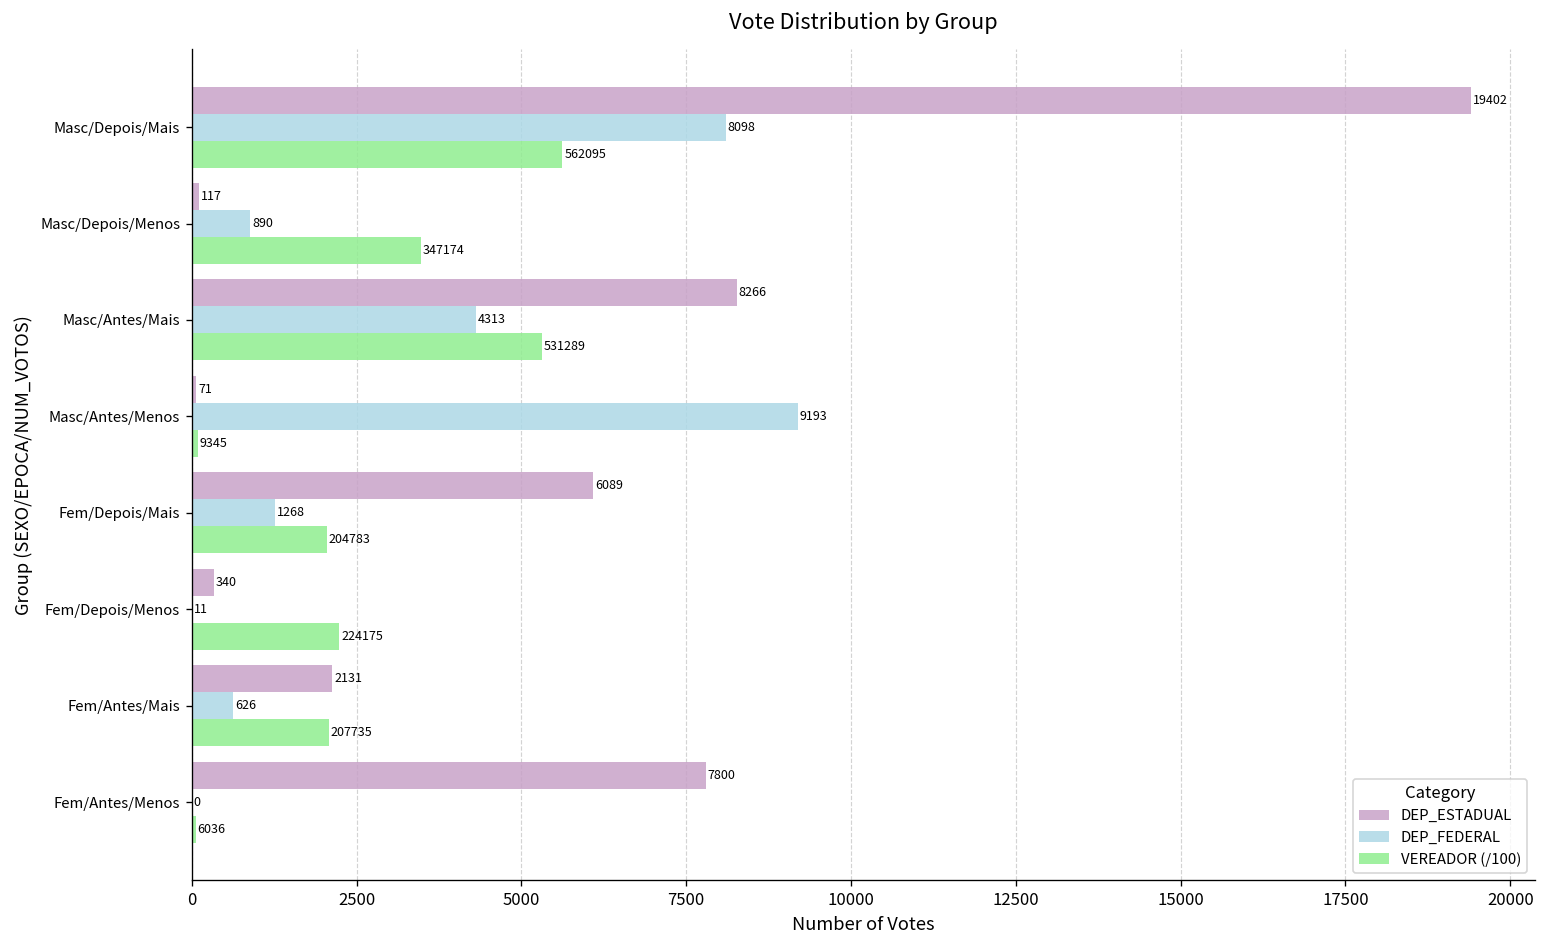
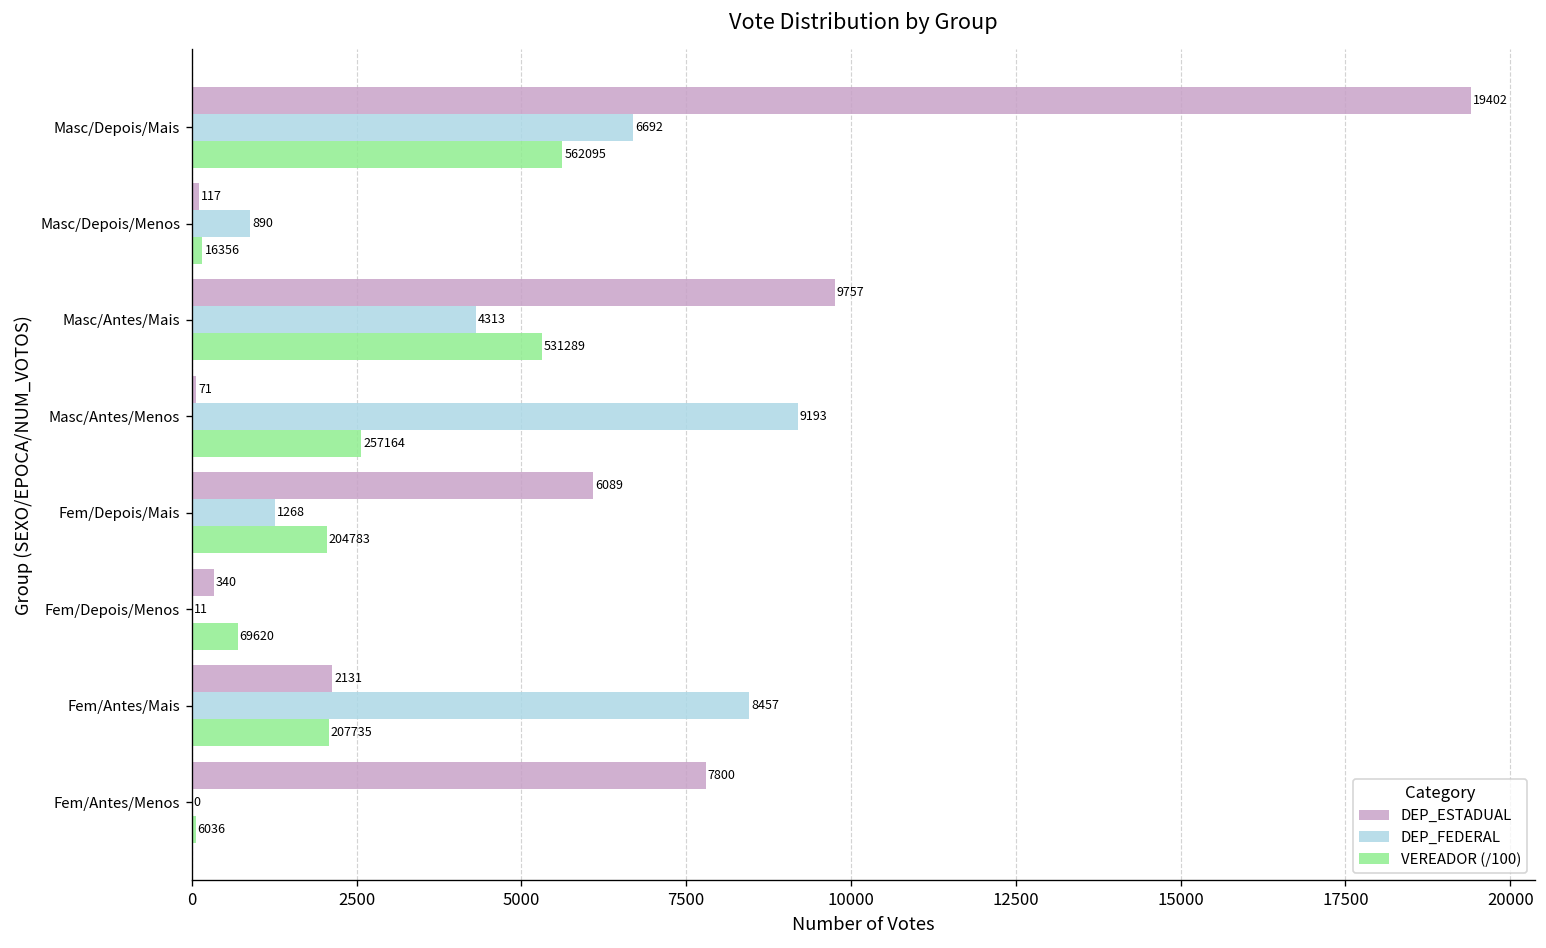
  {
    "DEP_ESTADUAL": {
      "Masc/Depois/Mais": 19402,
      "Masc/Depois/Menos": 117,
-     "Masc/Antes/Mais": 8266,
+     "Masc/Antes/Mais": 9757,
      "Masc/Antes/Menos": 71,
      "Fem/Depois/Mais": 6089,
      "Fem/Depois/Menos": 340,
      "Fem/Antes/Mais": 2131,
      "Fem/Antes/Menos": 7800
    },
    "DEP_FEDERAL": {
-     "Masc/Depois/Mais": 8098,
+     "Masc/Depois/Mais": 6692,
      "Masc/Depois/Menos": 890,
      "Masc/Antes/Mais": 4313,
      "Masc/Antes/Menos": 9193,
      "Fem/Depois/Mais": 1268,
      "Fem/Depois/Menos": 11,
-     "Fem/Antes/Mais": 626,
+     "Fem/Antes/Mais": 8457,
      "Fem/Antes/Menos": 0
    },
    "VEREADOR (/100)": {
-     "Masc/Depois/Menos": 347174,
-     "Masc/Antes/Menos": 9345,
-     "Fem/Depois/Menos": 224175
+     "Masc/Depois/Menos": 16356,
+     "Masc/Antes/Menos": 257164,
+     "Fem/Depois/Menos": 69620
    }
  }
